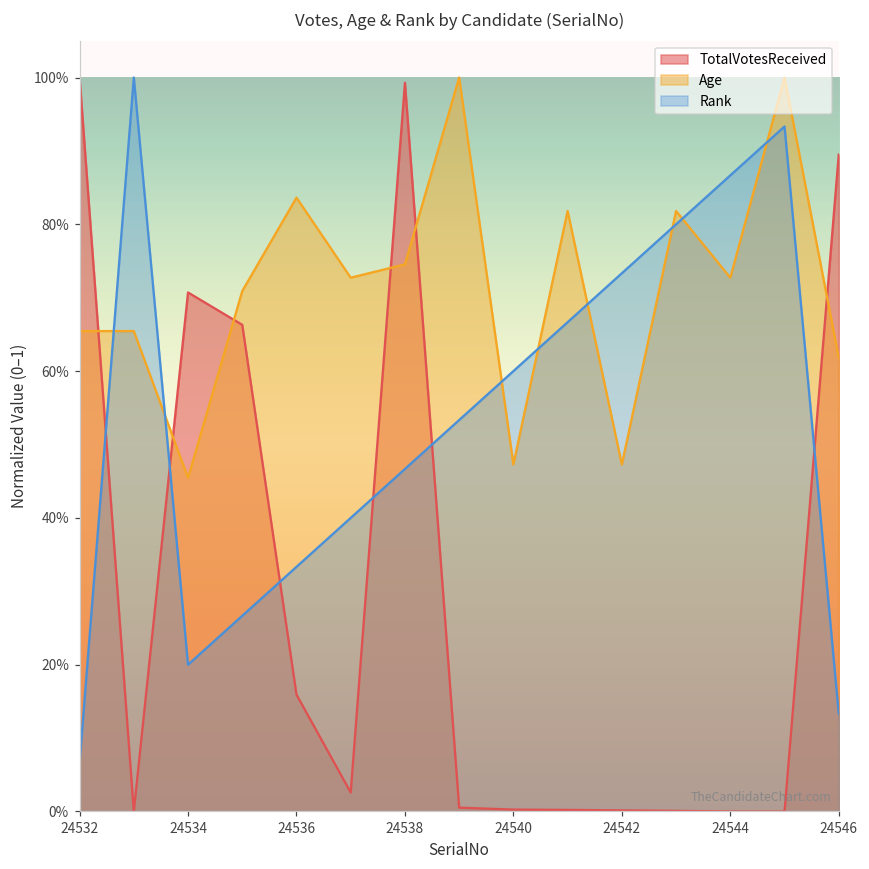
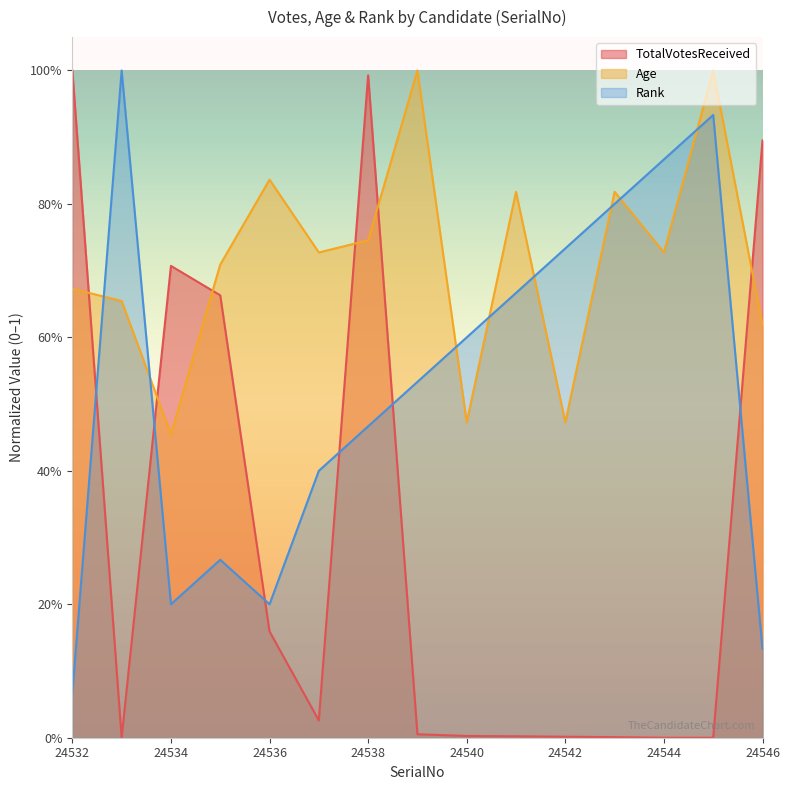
  {
    "TotalVotesReceived": {
      "24532": "100%",
      "24534": "71%",
      "24536": "16%",
      "24538": "99%",
      "24540": "0%",
      "24542": "0%",
      "24544": "0%",
      "24546": "90%"
    },
    "Age": {
-     "24532": "65%",
+     "24532": "67%",
      "24534": "45%",
      "24536": "84%",
      "24538": "75%",
      "24540": "47%",
      "24542": "47%",
      "24544": "73%",
      "24546": "62%"
    },
    "Rank": {
      "24532": "7%",
      "24534": "20%",
-     "24536": "33%",
+     "24536": "20%",
      "24538": "47%",
      "24540": "60%",
      "24542": "73%",
      "24544": "87%",
      "24546": "13%"
    }
  }
